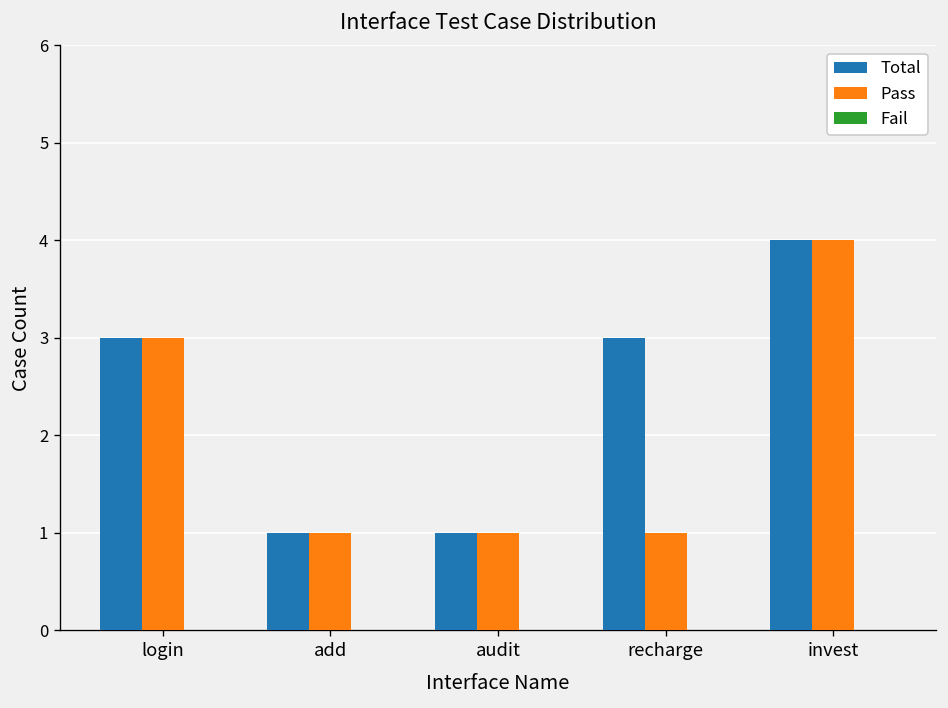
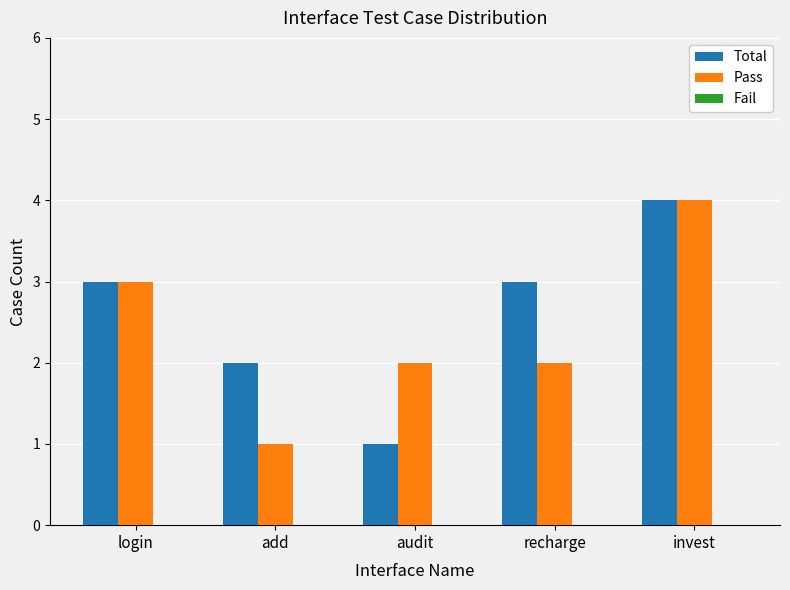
  {
    "Total": {
      "login": 3,
-     "add": 1,
+     "add": 2,
      "audit": 1,
      "recharge": 3,
      "invest": 4
    },
    "Pass": {
      "login": 3,
      "add": 1,
-     "audit": 1,
-     "recharge": 1,
+     "audit": 2,
+     "recharge": 2,
      "invest": 4
    },
    "Fail": {
      "login": 0,
      "add": 0,
      "audit": 0,
      "recharge": 0,
      "invest": 0
    }
  }
